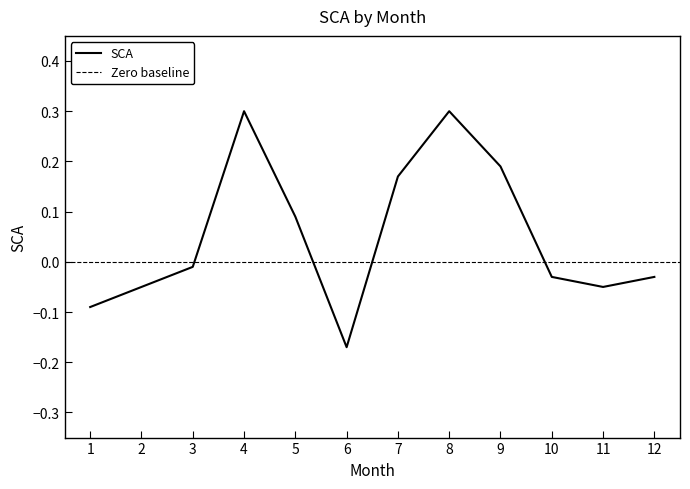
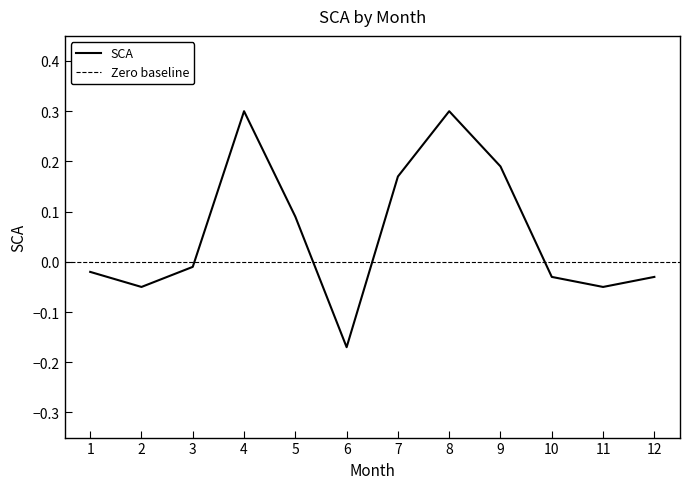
  {
-   "1": -0.09,
+   "1": -0.02,
    "2": -0.05,
    "3": -0.01,
    "4": 0.30,
    "5": 0.09,
    "6": -0.17,
    "7": 0.17,
    "8": 0.30,
    "9": 0.19,
    "10": -0.03,
    "11": -0.05,
    "12": -0.03
  }
